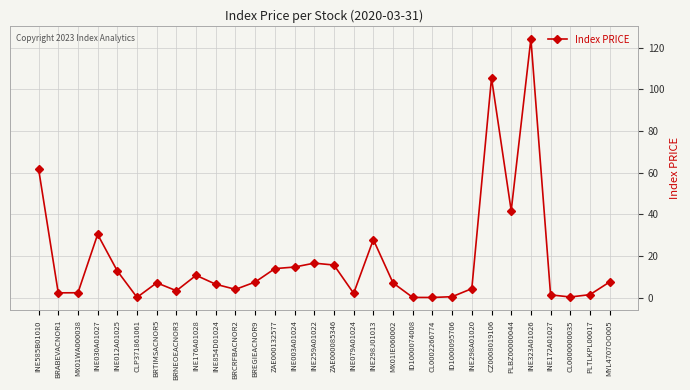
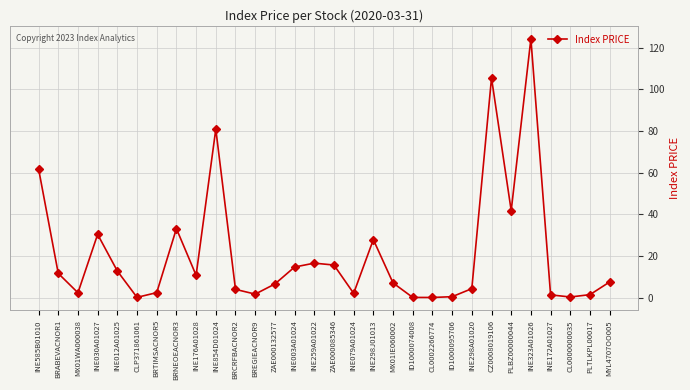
  {
    "INE585B01010": 62,
-   "BRABEVACNOR1": 2,
+   "BRABEVACNOR1": 12,
    "MX01WA000038": 2,
    "INE030A01027": 30,
    "INE012A01025": 13,
    "CLP371861061": 0,
-   "BRTIMSACNOR5": 7,
-   "BRNEOEACNOR3": 3,
+   "BRTIMSACNOR5": 2,
+   "BRNEOEACNOR3": 33,
    "INE176A01028": 11,
-   "INE854D01024": 6,
+   "INE854D01024": 81,
    "BRCRFBACNOR2": 4,
-   "BREGIEACNOR9": 7,
-   "ZAE000132577": 14,
+   "BREGIEACNOR9": 2,
+   "ZAE000132577": 7,
    "INE003A01024": 15,
    "INE259A01022": 17,
    "ZAE000085346": 16,
    "INE079A01024": 2,
    "INE298J01013": 28,
    "MX01IE060002": 7,
    "ID1000074008": 0,
    "CL0002266774": 0,
    "ID1000095706": 0,
    "INE298A01020": 4,
    "CZ0008019106": 106,
    "PLBZ00000044": 42,
    "INE323A01026": 124,
    "INE172A01027": 1,
    "CL0000000035": 0,
    "PLTLKPL00017": 1,
    "MYL4707OO005": 8
  }
